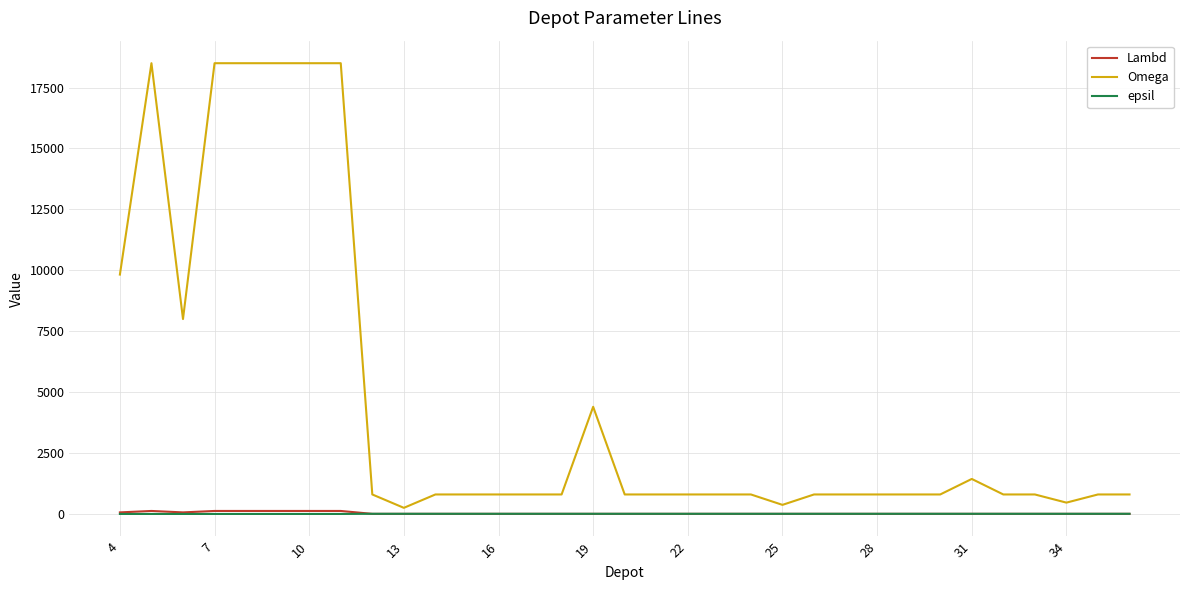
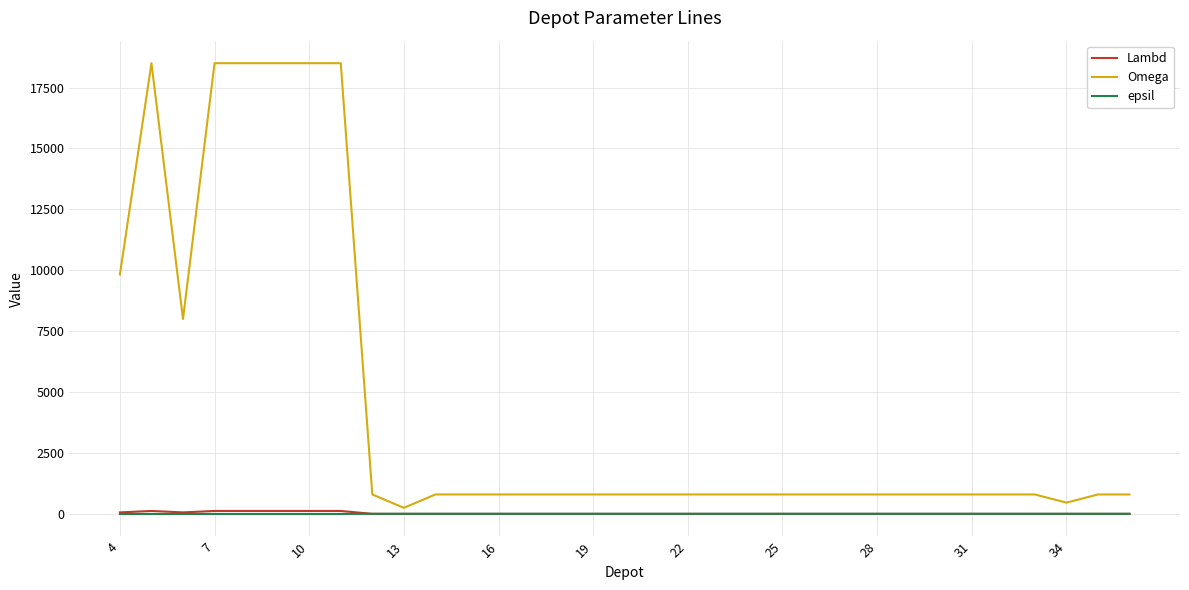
  {
    "Lambd": {
      "7": 100,
      "10": 100
    },
    "Omega": {
      "4": 9800,
      "7": 18500,
      "10": 18500,
      "13": 300,
      "16": 800,
-     "19": 4400,
+     "19": 800,
      "22": 800,
-     "25": 400,
+     "25": 800,
      "28": 800,
-     "31": 1400,
+     "31": 800,
      "34": 500
    },
    "epsil": {
      "7": 0,
      "10": 0
    }
  }
